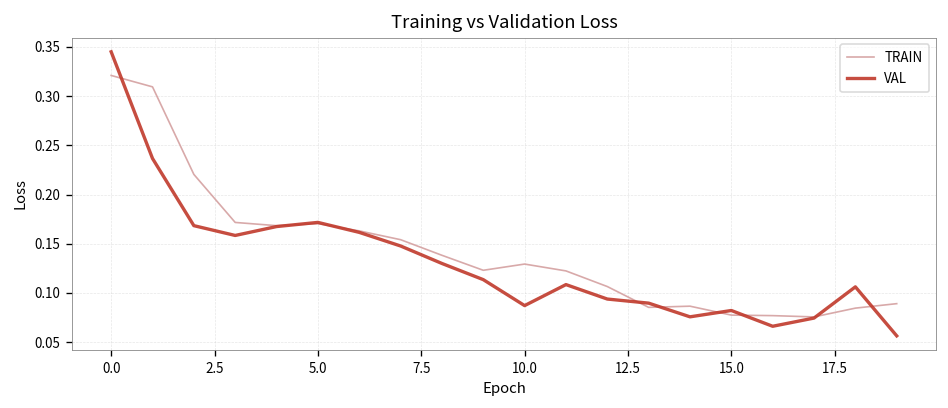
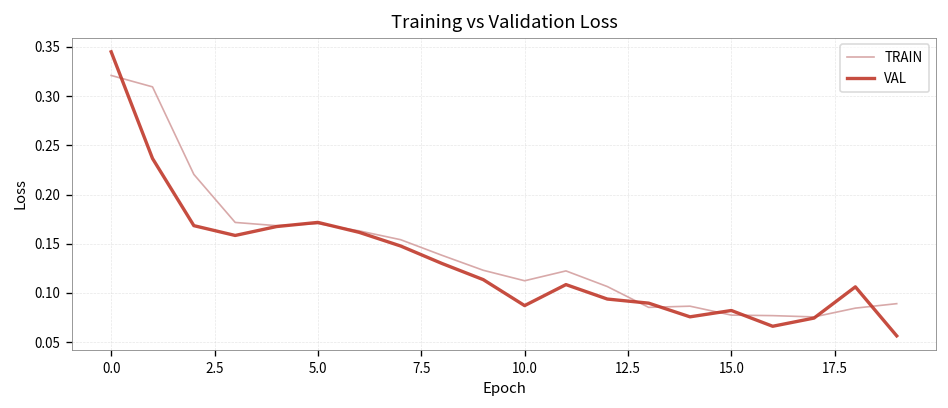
  {
    "TRAIN": {
      "0.0": 0.32,
-     "10.0": 0.13,
+     "10.0": 0.11,
      "15.0": 0.08
    },
    "VAL": {
      "0.0": 0.35,
      "10.0": 0.09,
      "15.0": 0.08
    }
  }
